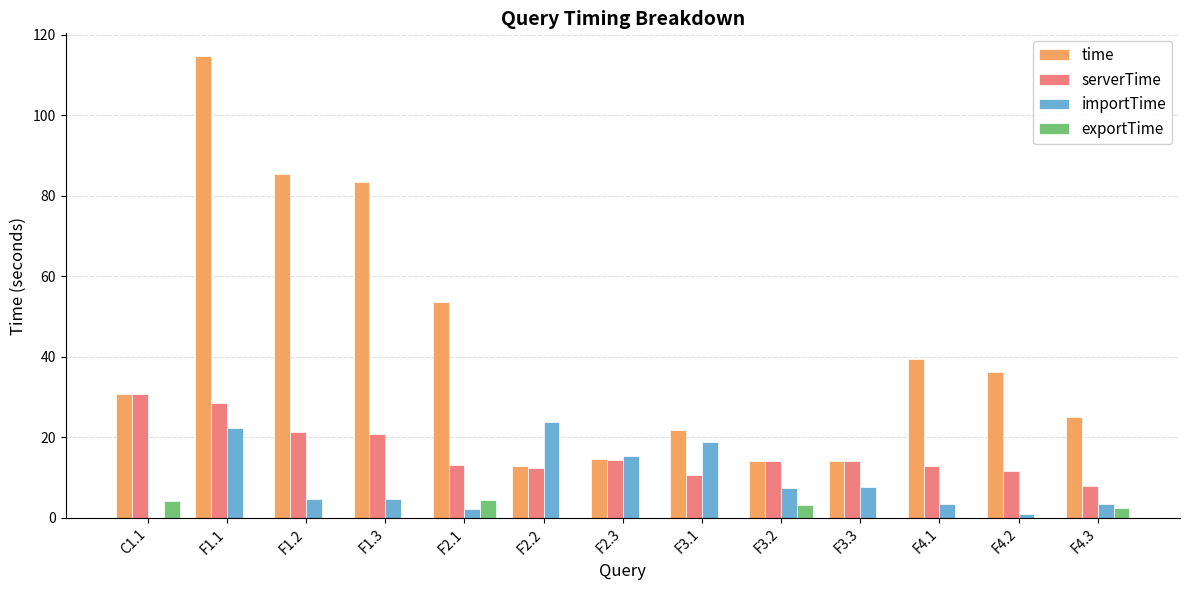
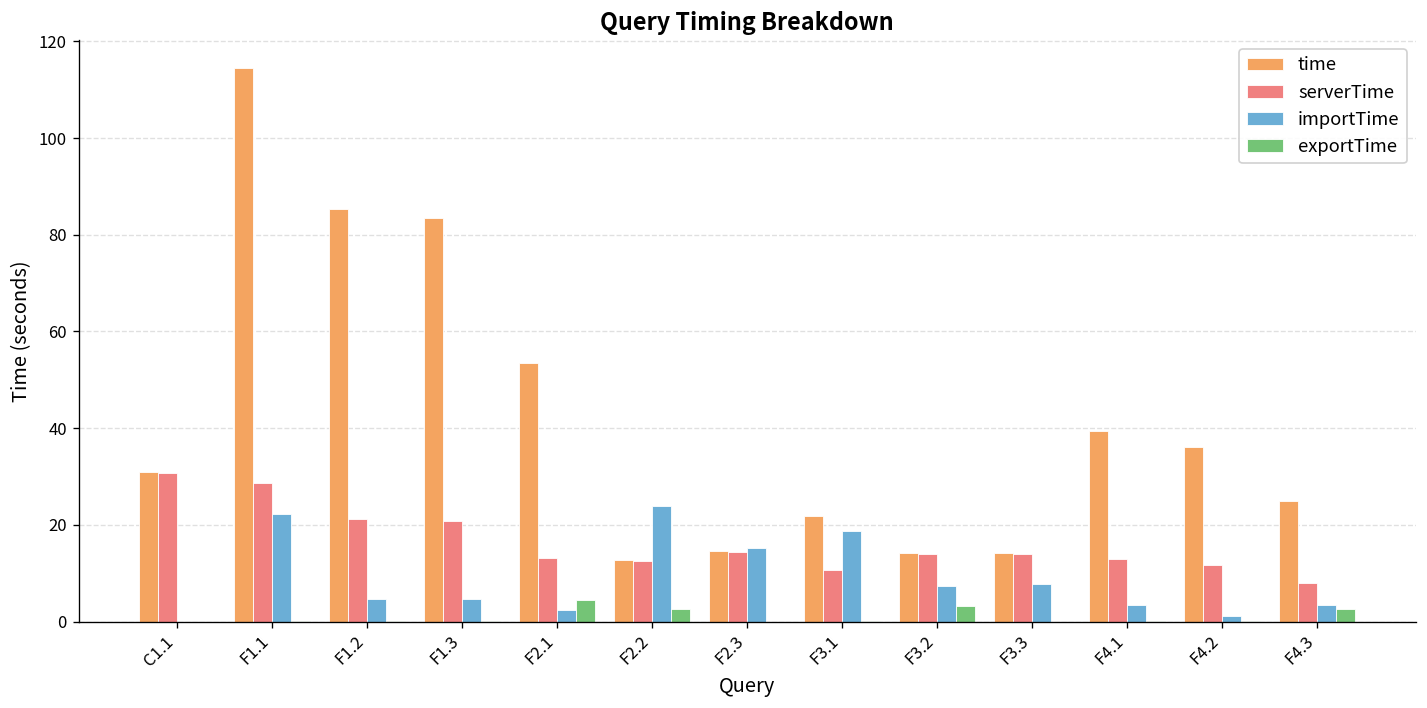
  {
    "importTime": {
      "C1.1": 0,
      "F1.1": 22,
      "F1.2": 5,
      "F1.3": 5,
      "F2.1": 2,
      "F2.2": 24,
      "F2.3": 15,
      "F3.1": 19,
      "F3.2": 7,
      "F3.3": 8,
      "F4.1": 3,
      "F4.2": 1,
      "F4.3": 3
    },
    "exportTime": {
-     "C1.1": 4,
+     "C1.1": 0,
      "F2.1": 4,
-     "F2.2": 0,
+     "F2.2": 3,
      "F3.2": 3,
      "F4.3": 3
    }
  }
